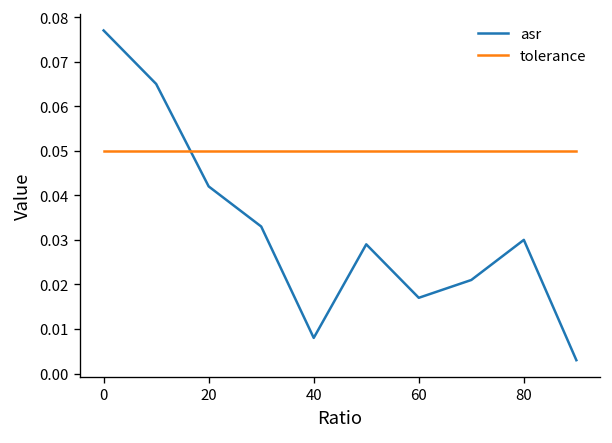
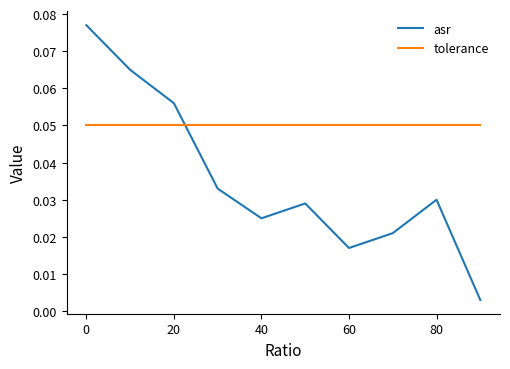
  {
    "asr": {
      "0": 0.077,
-     "20": 0.042,
-     "40": 0.008,
+     "20": 0.056,
+     "40": 0.025,
      "60": 0.017,
      "80": 0.030
    },
    "tolerance": {
      "0": 0.050,
      "20": 0.050,
      "40": 0.050,
      "60": 0.050,
      "80": 0.050
    }
  }
